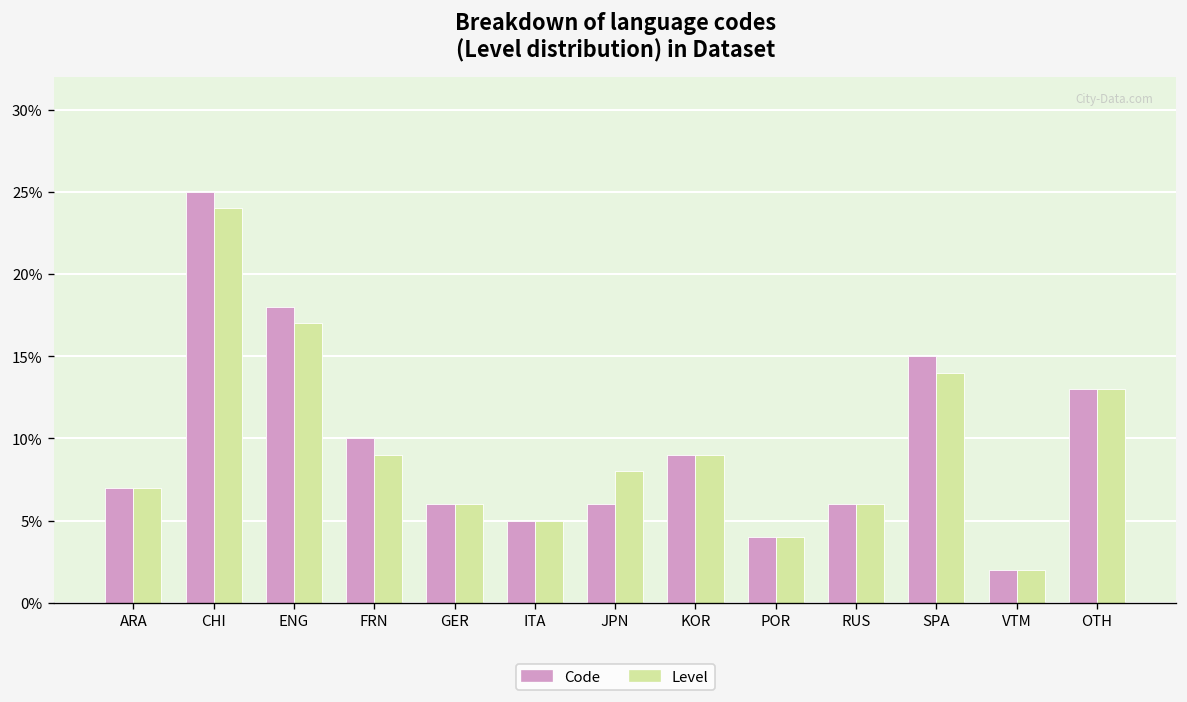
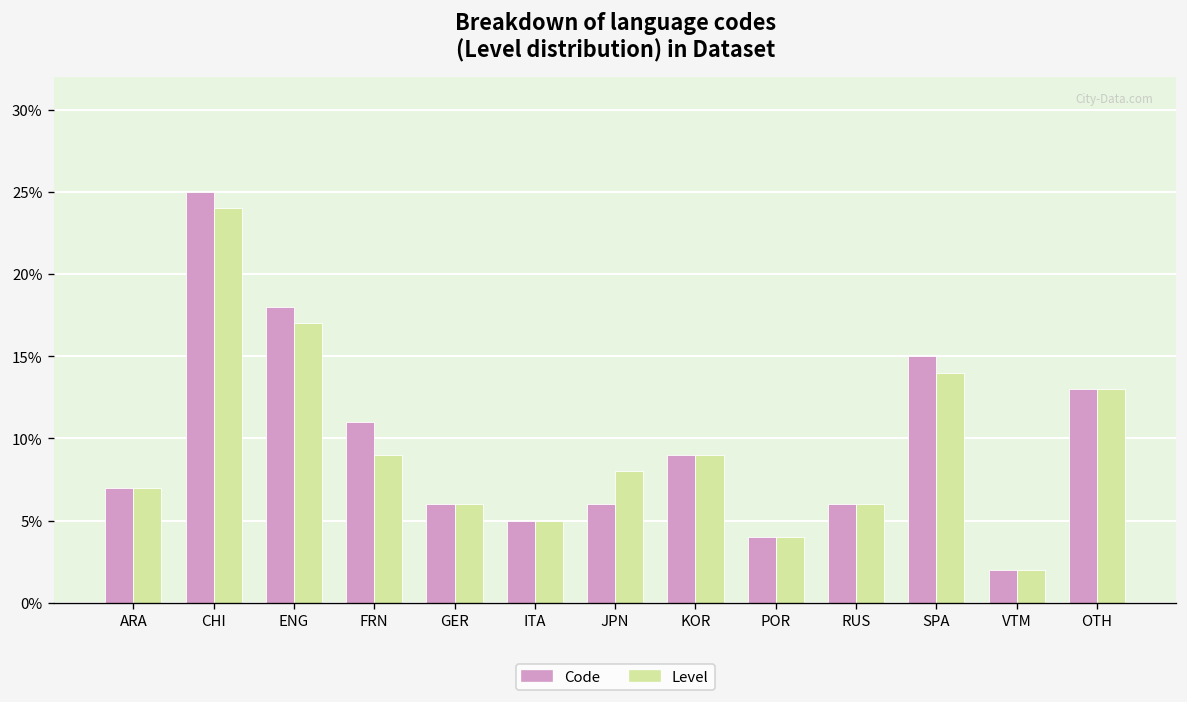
  {
    "Code": {
      "ARA": "7%",
      "CHI": "25%",
      "ENG": "18%",
-     "FRN": "10%",
+     "FRN": "11%",
      "GER": "6%",
      "ITA": "5%",
      "JPN": "6%",
      "KOR": "9%",
      "POR": "4%",
      "RUS": "6%",
      "SPA": "15%",
      "VTM": "2%",
      "OTH": "13%"
    },
    "Level": {
      "ARA": "7%",
      "CHI": "24%",
      "ENG": "17%",
      "FRN": "9%",
      "GER": "6%",
      "ITA": "5%",
      "JPN": "8%",
      "KOR": "9%",
      "POR": "4%",
      "RUS": "6%",
      "SPA": "14%",
      "VTM": "2%",
      "OTH": "13%"
    }
  }
